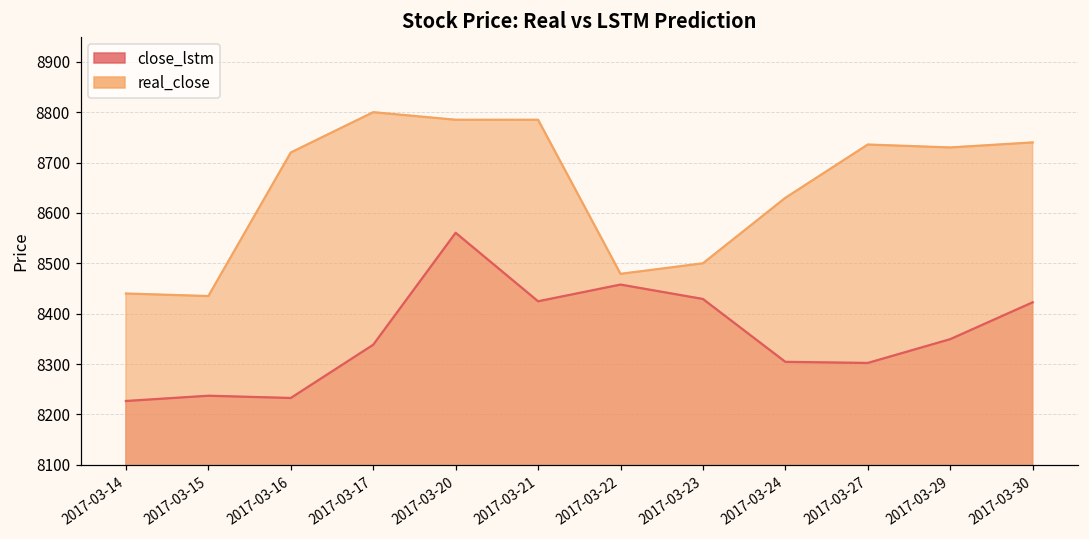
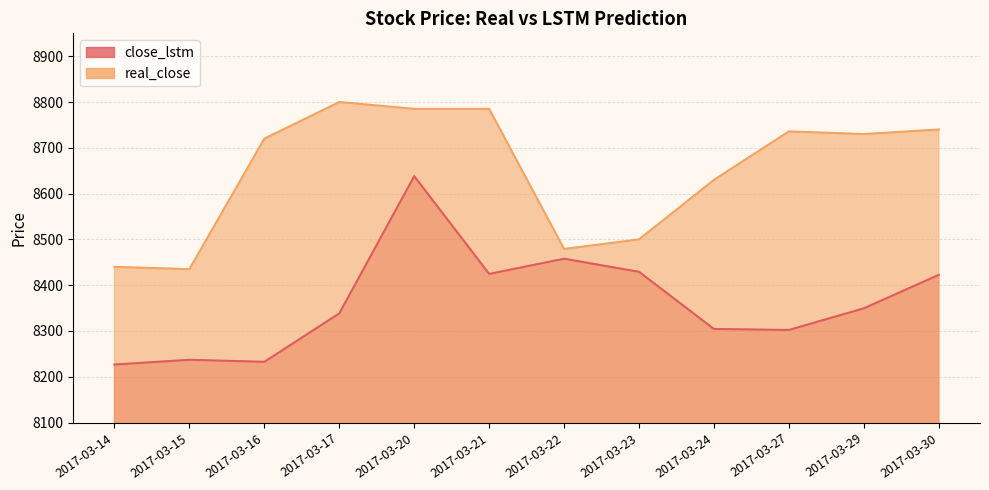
  {
    "close_lstm": {
      "2017-03-14": 8230,
      "2017-03-15": 8240,
      "2017-03-16": 8230,
      "2017-03-17": 8340,
-     "2017-03-20": 8560,
+     "2017-03-20": 8640,
      "2017-03-21": 8420,
      "2017-03-22": 8460,
      "2017-03-23": 8430,
      "2017-03-24": 8300,
      "2017-03-27": 8300,
      "2017-03-29": 8350,
      "2017-03-30": 8420
    },
    "real_close": {
      "2017-03-14": 8440,
      "2017-03-15": 8440,
      "2017-03-16": 8720,
      "2017-03-17": 8800,
      "2017-03-20": 8790,
      "2017-03-21": 8790,
      "2017-03-22": 8480,
      "2017-03-23": 8500,
      "2017-03-24": 8630,
      "2017-03-27": 8740,
      "2017-03-29": 8730,
      "2017-03-30": 8740
    }
  }
